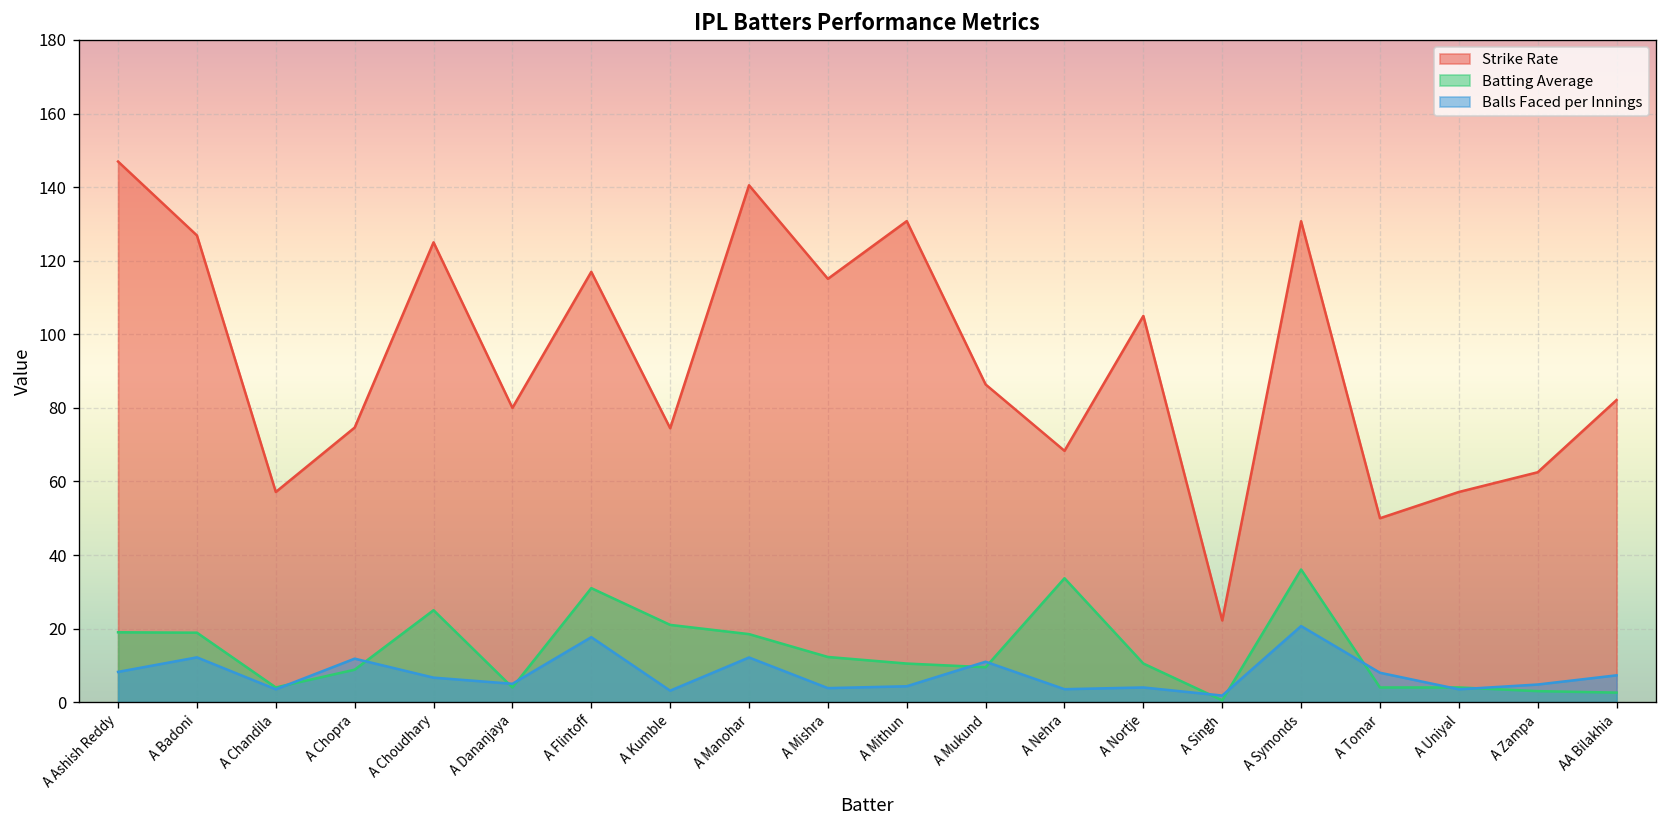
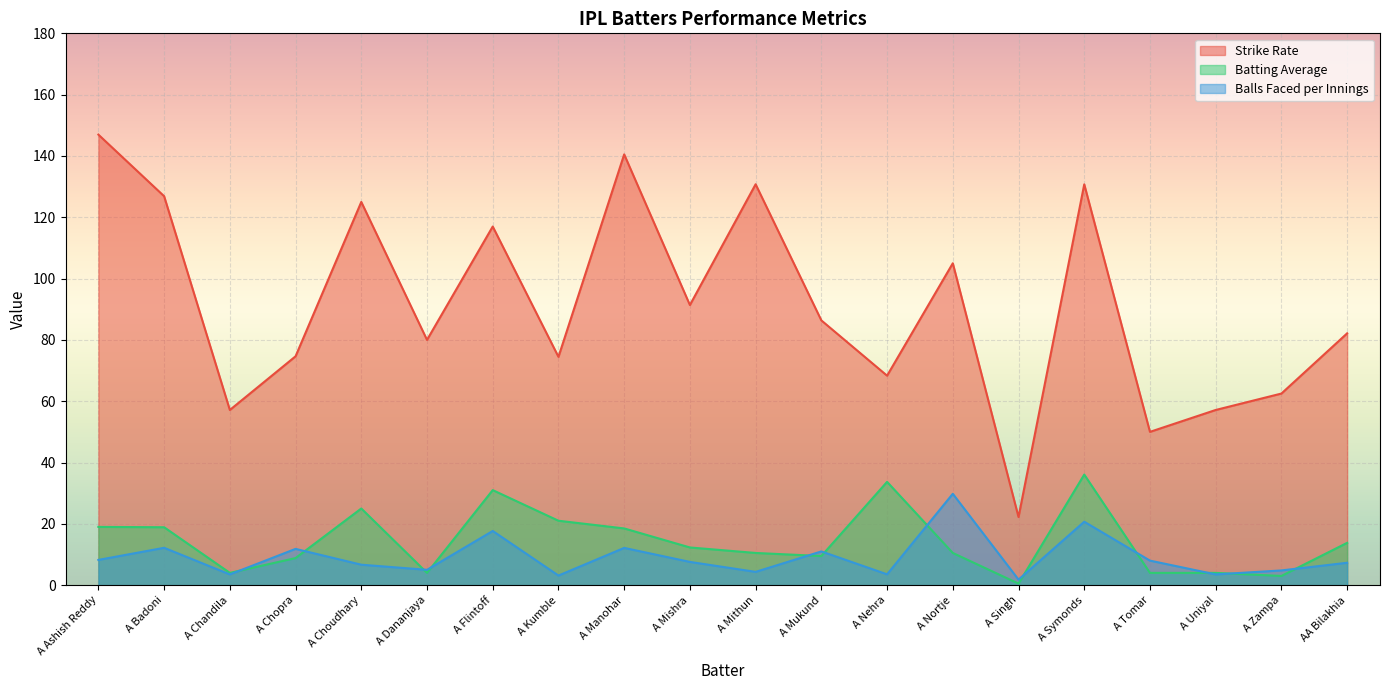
  {
    "Strike Rate": {
      "A Ashish Reddy": 147,
      "A Badoni": 127,
      "A Chandila": 57,
      "A Chopra": 75,
      "A Choudhary": 125,
      "A Dananjaya": 80,
      "A Flintoff": 117,
      "A Kumble": 74,
      "A Manohar": 141,
-     "A Mishra": 115,
+     "A Mishra": 91,
      "A Mithun": 131,
      "A Mukund": 86,
      "A Nehra": 68,
      "A Nortje": 105,
      "A Singh": 22,
      "A Symonds": 131,
      "A Tomar": 50,
      "A Uniyal": 57,
      "A Zampa": 63,
      "AA Bilakhia": 82
    },
    "Batting Average": {
      "A Ashish Reddy": 19,
      "A Badoni": 19,
      "A Chopra": 9,
      "A Choudhary": 25,
      "A Dananjaya": 4,
      "A Flintoff": 31,
      "A Kumble": 21,
      "A Manohar": 19,
      "A Mishra": 12,
      "A Mithun": 11,
      "A Mukund": 10,
      "A Nehra": 34,
      "A Nortje": 11,
      "A Singh": 1,
      "A Symonds": 36,
      "A Tomar": 4,
      "A Zampa": 3,
-     "AA Bilakhia": 3
+     "AA Bilakhia": 14
    },
    "Balls Faced per Innings": {
      "A Ashish Reddy": 8,
      "A Badoni": 12,
      "A Chopra": 12,
      "A Choudhary": 7,
      "A Dananjaya": 5,
      "A Flintoff": 18,
      "A Kumble": 3,
      "A Manohar": 12,
-     "A Mishra": 4,
+     "A Mishra": 8,
      "A Mithun": 4,
      "A Mukund": 11,
      "A Nehra": 4,
-     "A Nortje": 4,
+     "A Nortje": 30,
      "A Singh": 2,
      "A Symonds": 21,
      "A Tomar": 8,
      "A Zampa": 5,
      "AA Bilakhia": 7
    }
  }
